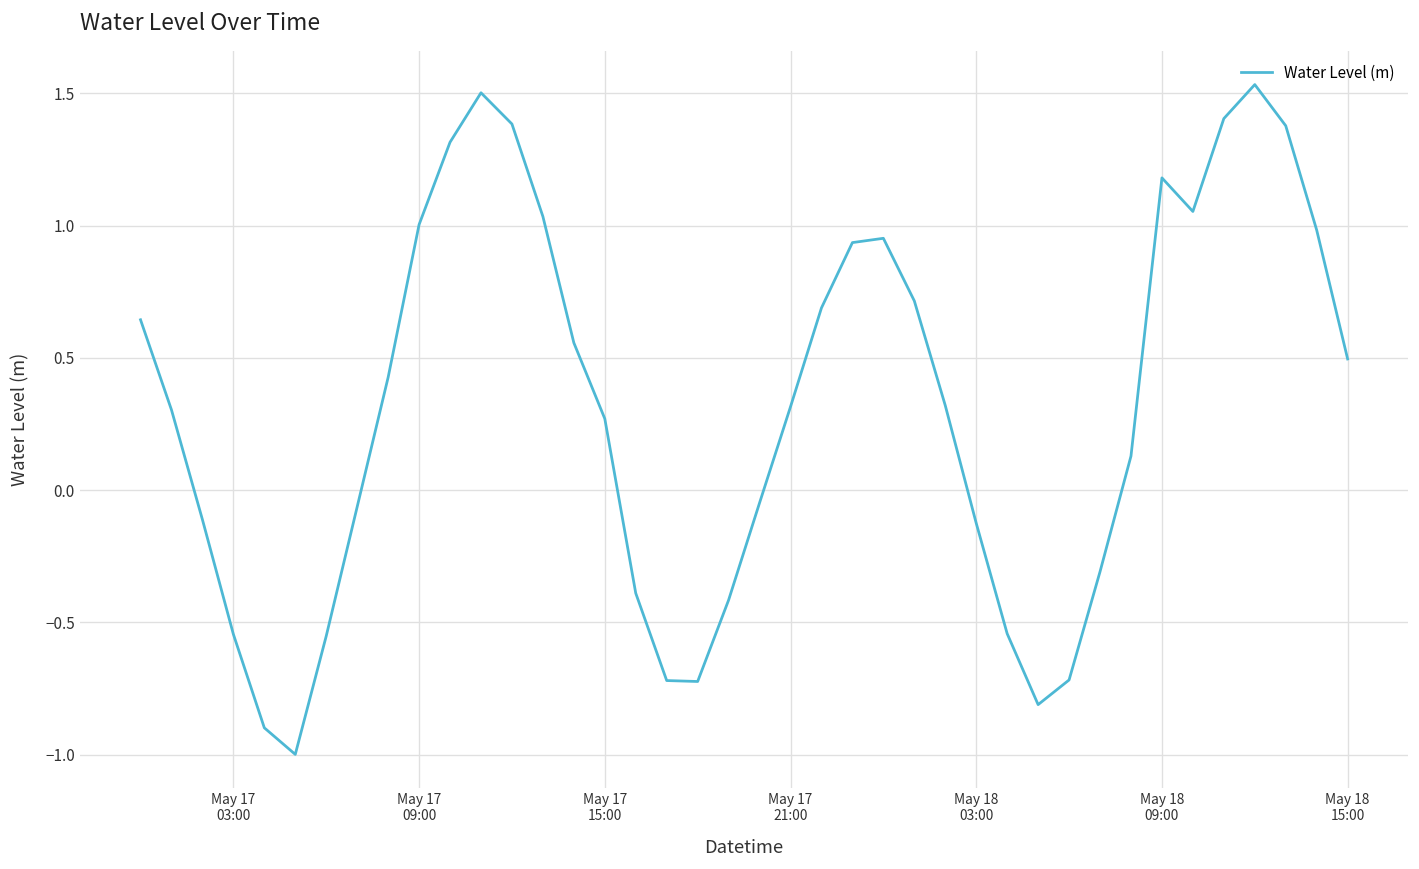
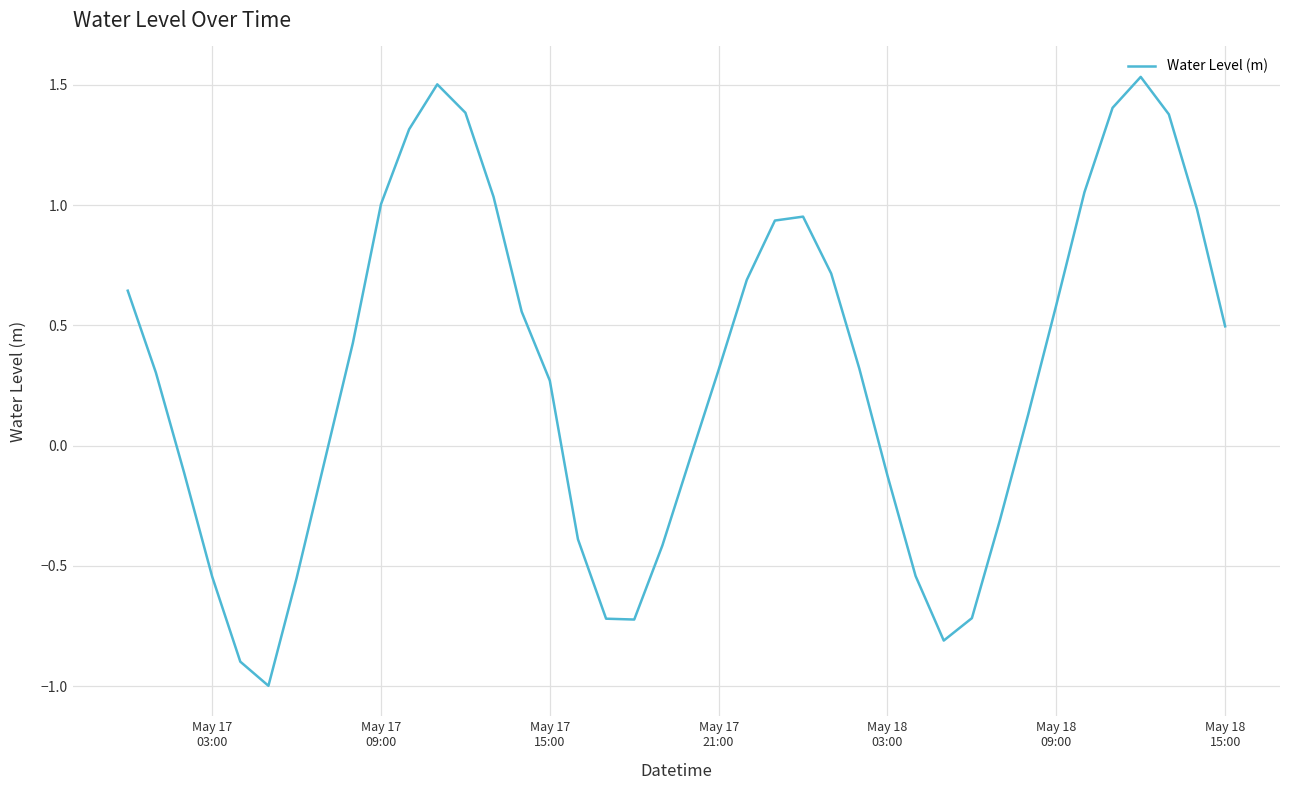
  {
    "May 17 03:00": -0.54,
    "May 17 09:00": 1.00,
    "May 17 15:00": 0.27,
    "May 17 21:00": 0.32,
    "May 18 03:00": -0.12,
-   "May 18 09:00": 1.18,
+   "May 18 09:00": 0.58,
    "May 18 15:00": 0.50
  }
